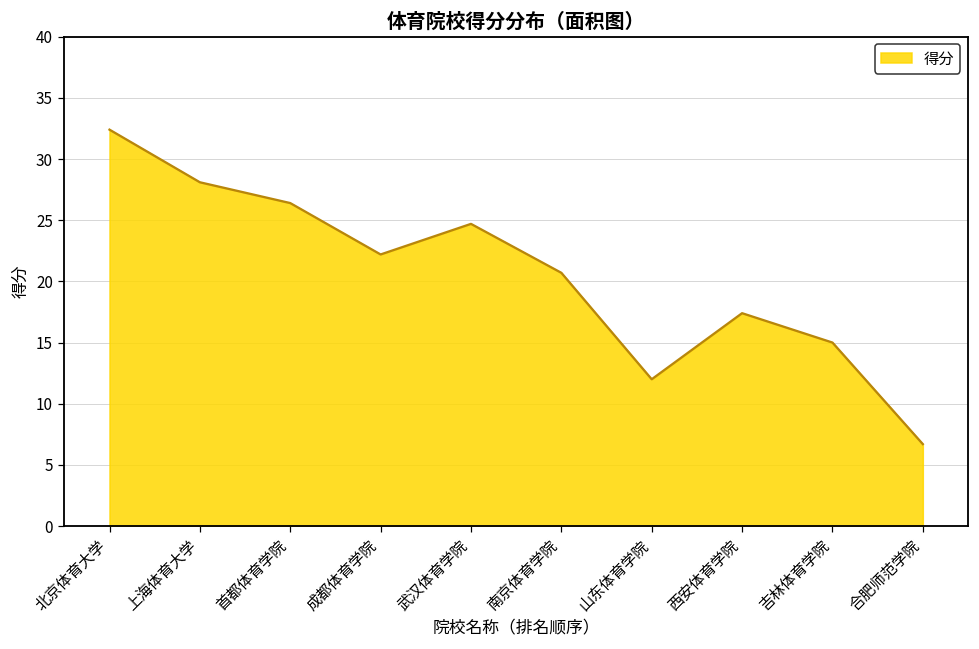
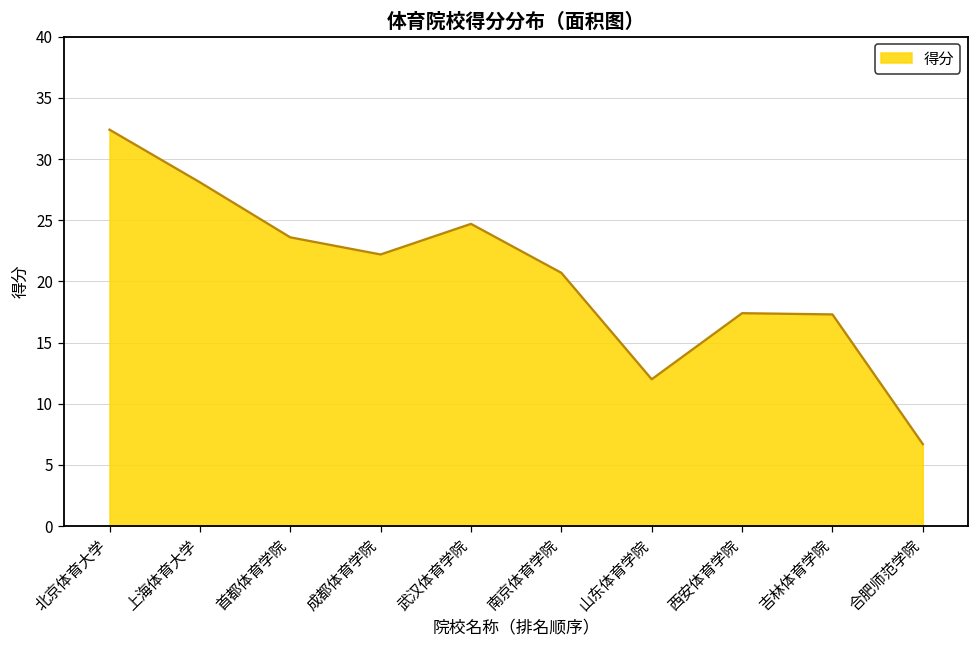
  {
    "北京体育大学": 32.4,
    "上海体育大学": 28.1,
-   "首都体育学院": 26.4,
+   "首都体育学院": 23.6,
    "成都体育学院": 22.2,
    "武汉体育学院": 24.7,
    "南京体育学院": 20.7,
    "山东体育学院": 12.0,
    "西安体育学院": 17.4,
-   "吉林体育学院": 15.0,
+   "吉林体育学院": 17.3,
    "合肥师范学院": 6.7
  }
